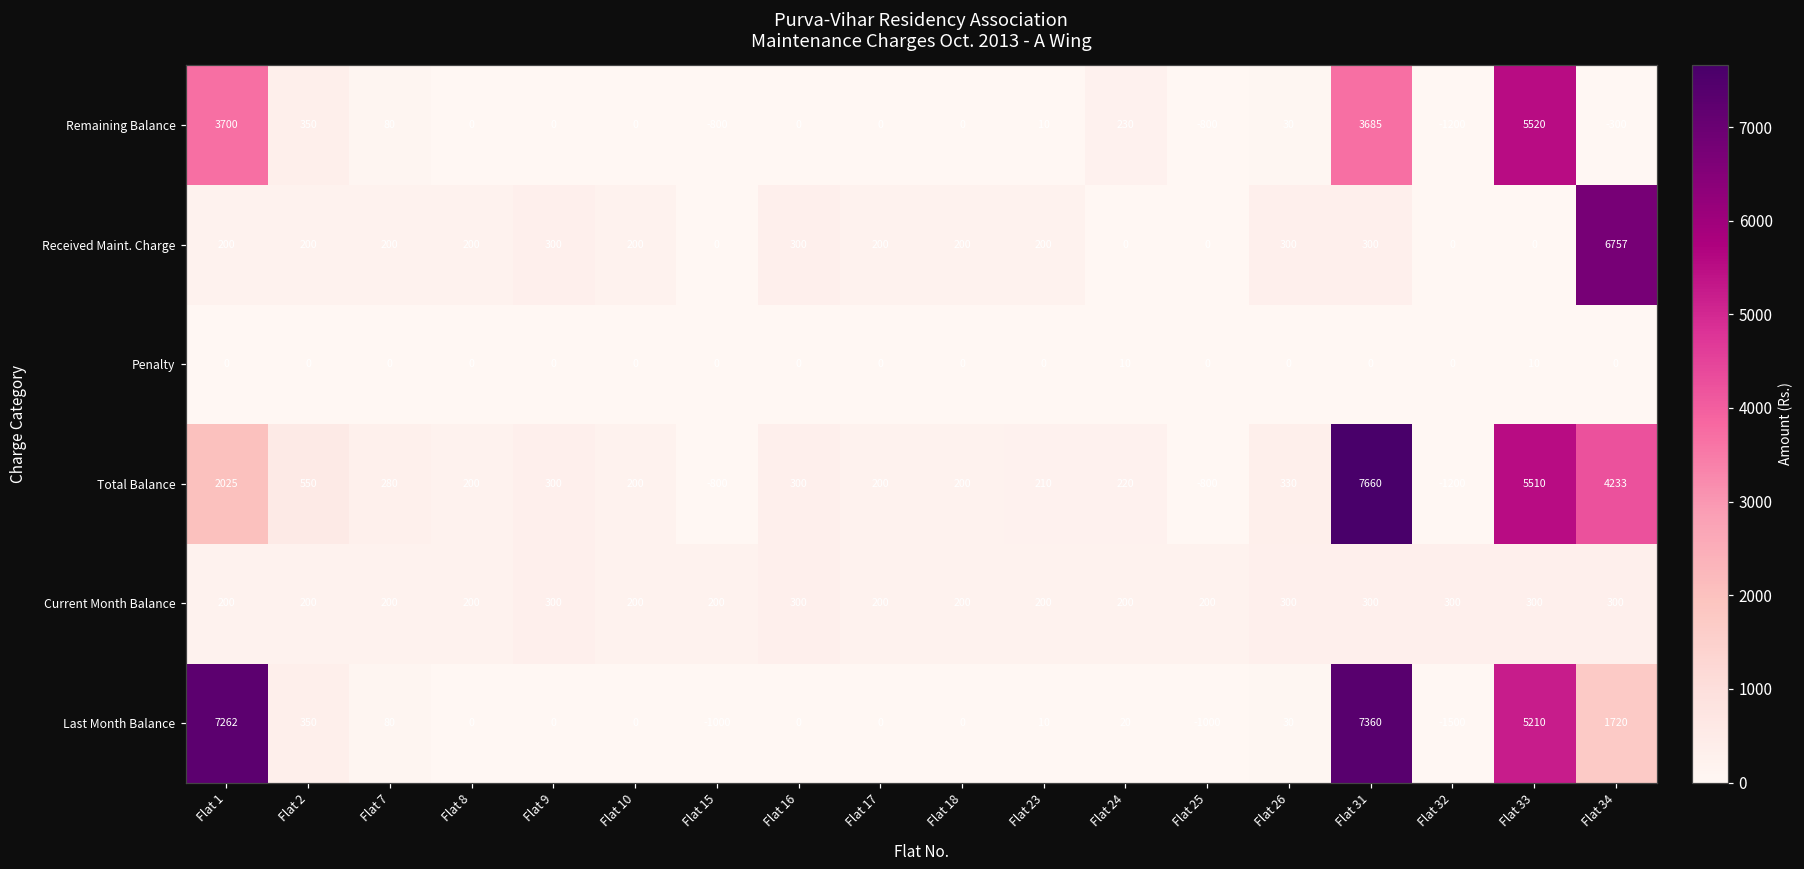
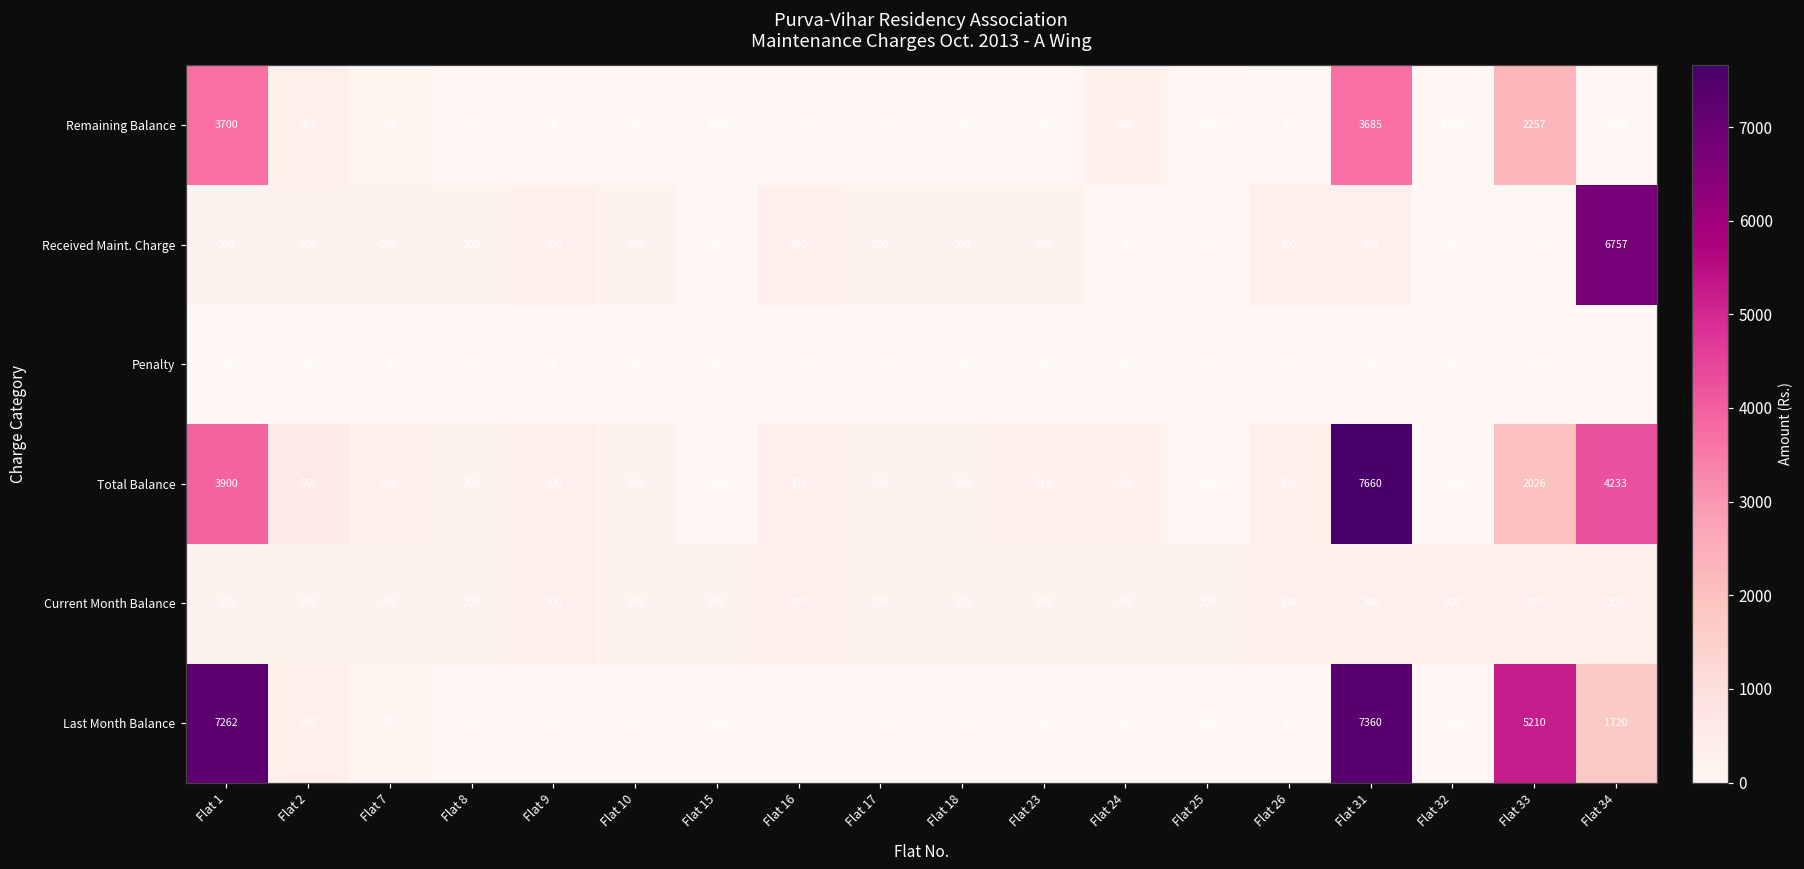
  {
    "Remaining Balance": {
      "Flat 1": 3700,
      "Flat 31": 3685,
-     "Flat 33": 5520
+     "Flat 33": 2257
    },
    "Received Maint. Charge": {
      "Flat 34": 6757
    },
    "Total Balance": {
-     "Flat 1": 2025,
+     "Flat 1": 3900,
      "Flat 31": 7660,
-     "Flat 33": 5510,
+     "Flat 33": 2026,
      "Flat 34": 4233
    },
    "Last Month Balance": {
      "Flat 1": 7262,
      "Flat 31": 7360,
      "Flat 33": 5210,
      "Flat 34": 1720
    }
  }
